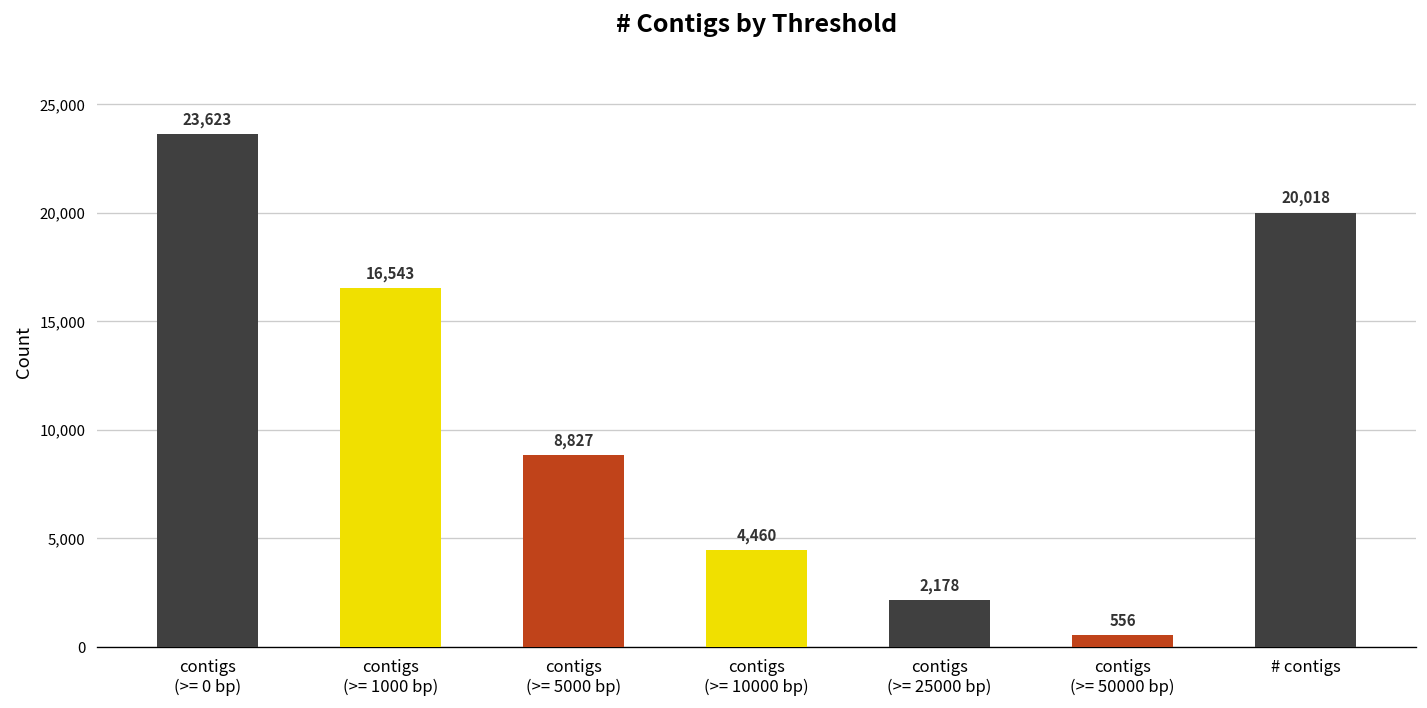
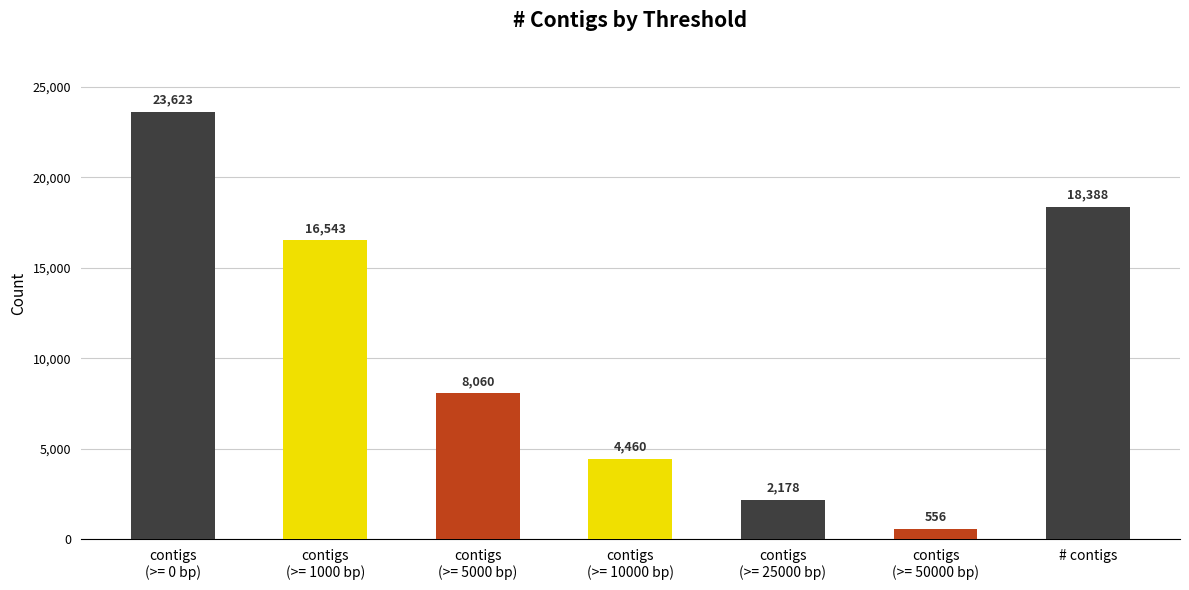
  {
    "contigs (>= 0 bp)": "23,623",
    "contigs (>= 1000 bp)": "16,543",
-   "contigs (>= 5000 bp)": "8,827",
+   "contigs (>= 5000 bp)": "8,060",
    "contigs (>= 10000 bp)": "4,460",
    "contigs (>= 25000 bp)": "2,178",
    "contigs (>= 50000 bp)": "556",
-   "# contigs": "20,018"
+   "# contigs": "18,388"
  }
